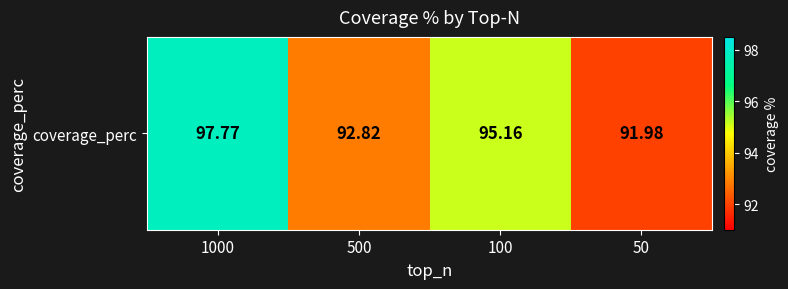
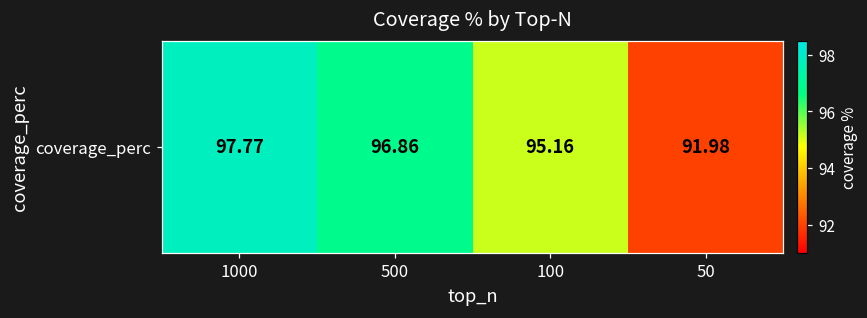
  {
    "coverage_perc": {
      "1000": 97.77,
-     "500": 92.82,
+     "500": 96.86,
      "100": 95.16,
      "50": 91.98
    }
  }
